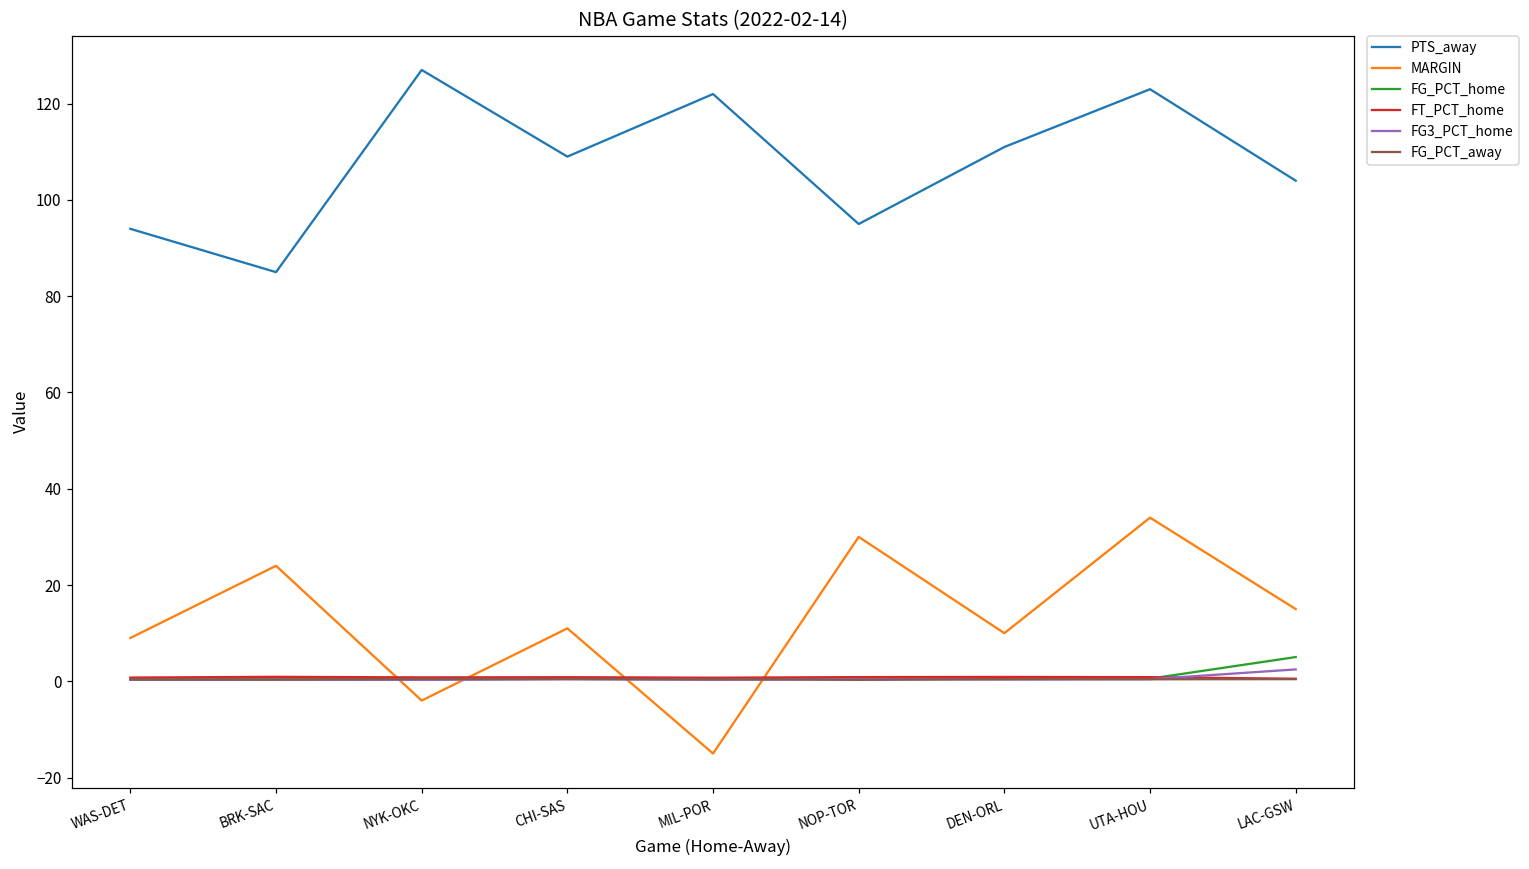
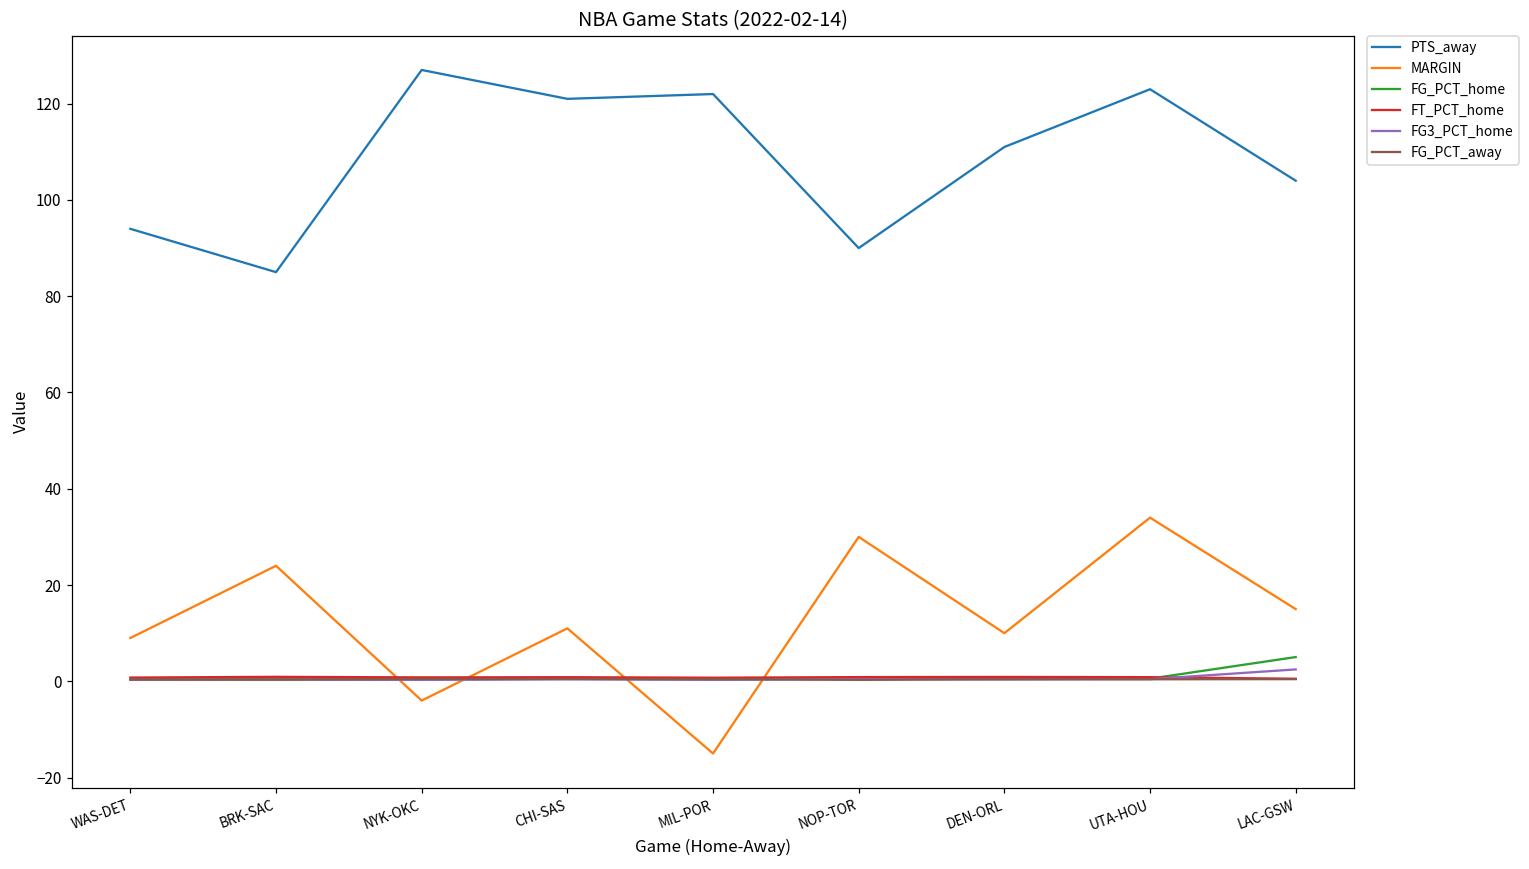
  {
    "PTS_away": {
      "WAS-DET": 94,
      "BRK-SAC": 85,
      "NYK-OKC": 127,
-     "CHI-SAS": 109,
+     "CHI-SAS": 121,
      "MIL-POR": 122,
-     "NOP-TOR": 95,
+     "NOP-TOR": 90,
      "DEN-ORL": 111,
      "UTA-HOU": 123,
      "LAC-GSW": 104
    },
    "MARGIN": {
      "WAS-DET": 9,
      "BRK-SAC": 24,
      "NYK-OKC": -4,
      "CHI-SAS": 11,
      "MIL-POR": -15,
      "NOP-TOR": 30,
      "DEN-ORL": 10,
      "UTA-HOU": 34,
      "LAC-GSW": 15
    },
    "FG_PCT_home": {
      "LAC-GSW": 5
    },
    "FG3_PCT_home": {
      "LAC-GSW": 2
    }
  }
